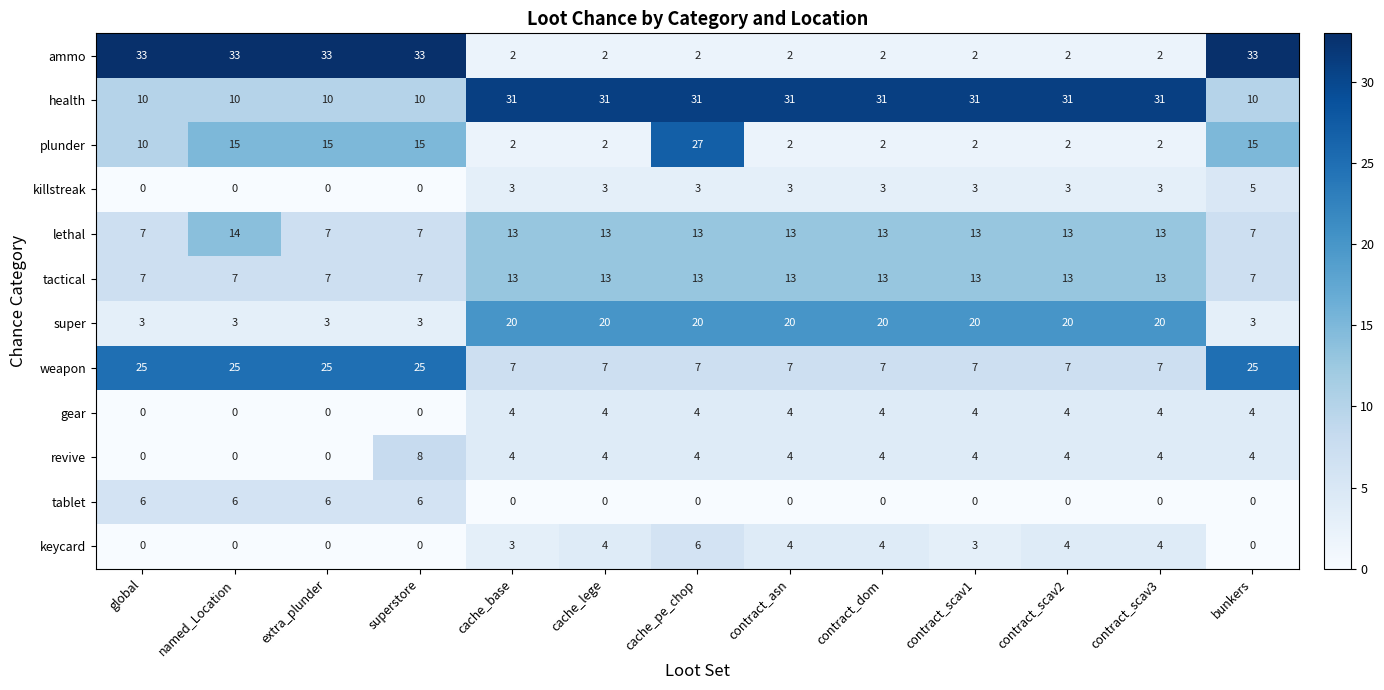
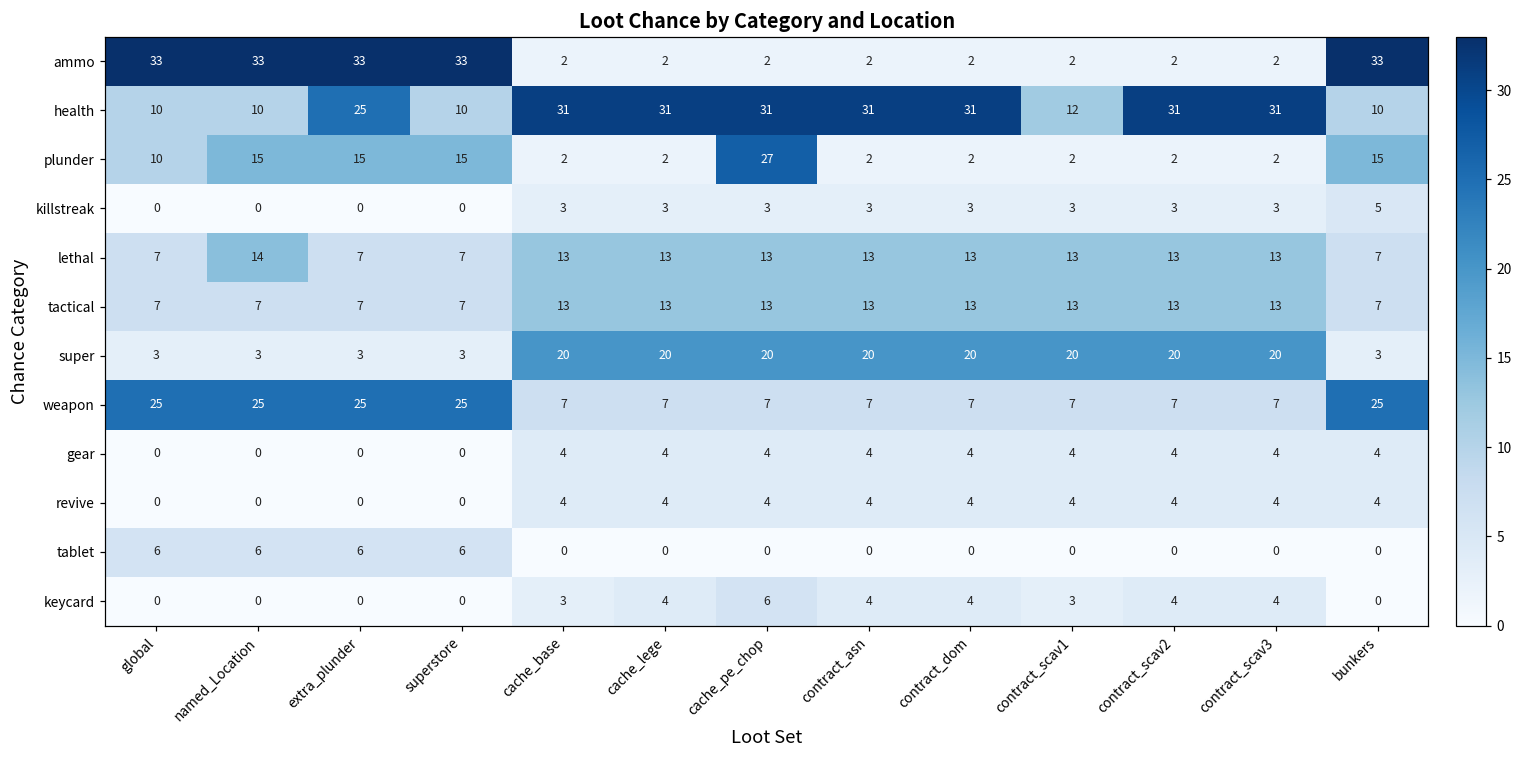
  {
    "ammo": {
      "global": 33,
      "named_Location": 33,
      "extra_plunder": 33,
      "superstore": 33,
      "cache_base": 2,
      "cache_lege": 2,
      "cache_pe_chop": 2,
      "contract_asn": 2,
      "contract_dom": 2,
      "contract_scav1": 2,
      "contract_scav2": 2,
      "contract_scav3": 2,
      "bunkers": 33
    },
    "health": {
      "global": 10,
      "named_Location": 10,
-     "extra_plunder": 10,
+     "extra_plunder": 25,
      "superstore": 10,
      "cache_base": 31,
      "cache_lege": 31,
      "cache_pe_chop": 31,
      "contract_asn": 31,
      "contract_dom": 31,
-     "contract_scav1": 31,
+     "contract_scav1": 12,
      "contract_scav2": 31,
      "contract_scav3": 31,
      "bunkers": 10
    },
    "plunder": {
      "global": 10,
      "named_Location": 15,
      "extra_plunder": 15,
      "superstore": 15,
      "cache_base": 2,
      "cache_lege": 2,
      "cache_pe_chop": 27,
      "contract_asn": 2,
      "contract_dom": 2,
      "contract_scav1": 2,
      "contract_scav2": 2,
      "contract_scav3": 2,
      "bunkers": 15
    },
    "killstreak": {
      "global": 0,
      "named_Location": 0,
      "extra_plunder": 0,
      "superstore": 0,
      "cache_base": 3,
      "cache_lege": 3,
      "cache_pe_chop": 3,
      "contract_asn": 3,
      "contract_dom": 3,
      "contract_scav1": 3,
      "contract_scav2": 3,
      "contract_scav3": 3,
      "bunkers": 5
    },
    "lethal": {
      "global": 7,
      "named_Location": 14,
      "extra_plunder": 7,
      "superstore": 7,
      "cache_base": 13,
      "cache_lege": 13,
      "cache_pe_chop": 13,
      "contract_asn": 13,
      "contract_dom": 13,
      "contract_scav1": 13,
      "contract_scav2": 13,
      "contract_scav3": 13,
      "bunkers": 7
    },
    "tactical": {
      "global": 7,
      "named_Location": 7,
      "extra_plunder": 7,
      "superstore": 7,
      "cache_base": 13,
      "cache_lege": 13,
      "cache_pe_chop": 13,
      "contract_asn": 13,
      "contract_dom": 13,
      "contract_scav1": 13,
      "contract_scav2": 13,
      "contract_scav3": 13,
      "bunkers": 7
    },
    "super": {
      "global": 3,
      "named_Location": 3,
      "extra_plunder": 3,
      "superstore": 3,
      "cache_base": 20,
      "cache_lege": 20,
      "cache_pe_chop": 20,
      "contract_asn": 20,
      "contract_dom": 20,
      "contract_scav1": 20,
      "contract_scav2": 20,
      "contract_scav3": 20,
      "bunkers": 3
    },
    "weapon": {
      "global": 25,
      "named_Location": 25,
      "extra_plunder": 25,
      "superstore": 25,
      "cache_base": 7,
      "cache_lege": 7,
      "cache_pe_chop": 7,
      "contract_asn": 7,
      "contract_dom": 7,
      "contract_scav1": 7,
      "contract_scav2": 7,
      "contract_scav3": 7,
      "bunkers": 25
    },
    "gear": {
      "global": 0,
      "named_Location": 0,
      "extra_plunder": 0,
      "superstore": 0,
      "cache_base": 4,
      "cache_lege": 4,
      "cache_pe_chop": 4,
      "contract_asn": 4,
      "contract_dom": 4,
      "contract_scav1": 4,
      "contract_scav2": 4,
      "contract_scav3": 4,
      "bunkers": 4
    },
    "revive": {
      "global": 0,
      "named_Location": 0,
      "extra_plunder": 0,
-     "superstore": 8,
+     "superstore": 0,
      "cache_base": 4,
      "cache_lege": 4,
      "cache_pe_chop": 4,
      "contract_asn": 4,
      "contract_dom": 4,
      "contract_scav1": 4,
      "contract_scav2": 4,
      "contract_scav3": 4,
      "bunkers": 4
    },
    "tablet": {
      "global": 6,
      "named_Location": 6,
      "extra_plunder": 6,
      "superstore": 6,
      "cache_base": 0,
      "cache_lege": 0,
      "cache_pe_chop": 0,
      "contract_asn": 0,
      "contract_dom": 0,
      "contract_scav1": 0,
      "contract_scav2": 0,
      "contract_scav3": 0,
      "bunkers": 0
    },
    "keycard": {
      "global": 0,
      "named_Location": 0,
      "extra_plunder": 0,
      "superstore": 0,
      "cache_base": 3,
      "cache_lege": 4,
      "cache_pe_chop": 6,
      "contract_asn": 4,
      "contract_dom": 4,
      "contract_scav1": 3,
      "contract_scav2": 4,
      "contract_scav3": 4,
      "bunkers": 0
    }
  }
